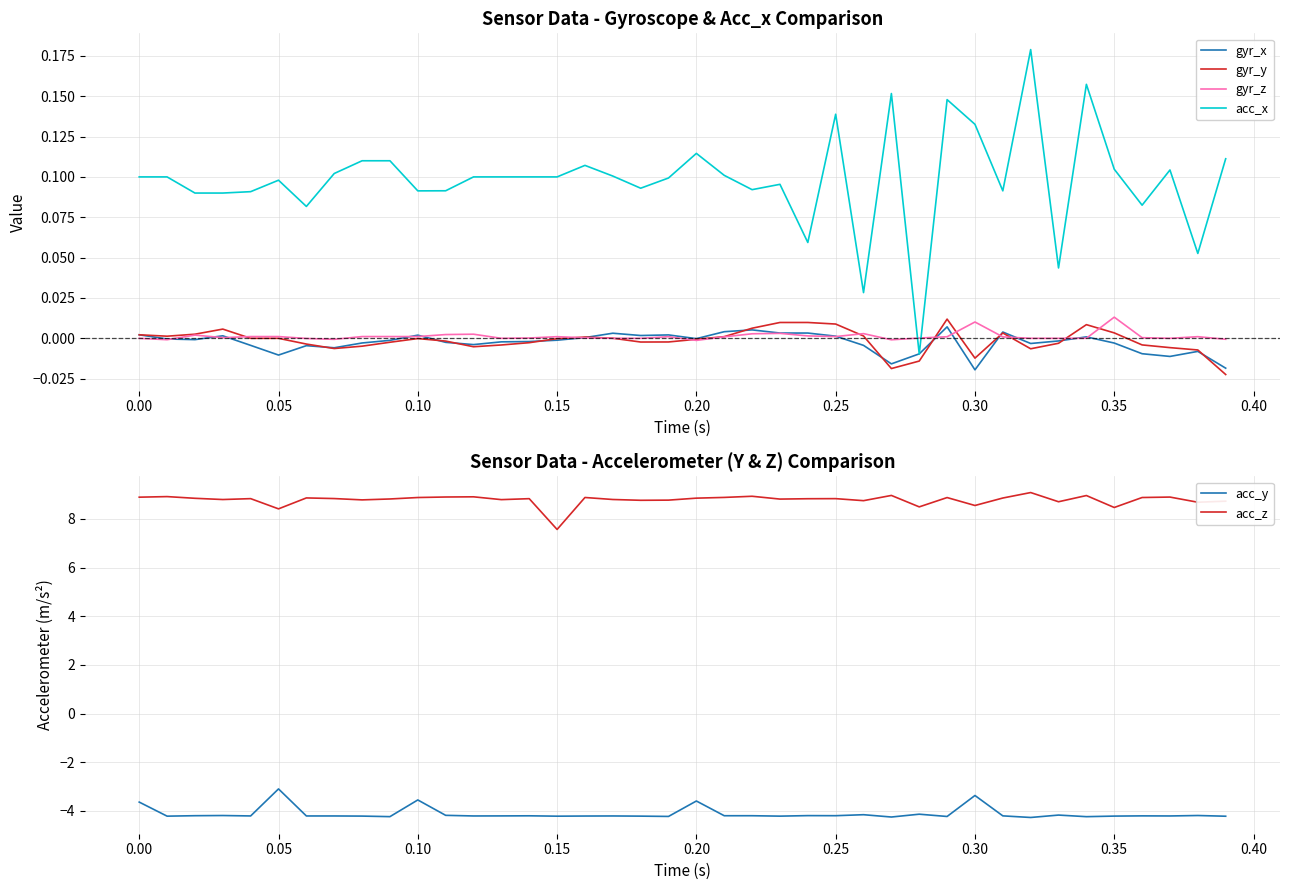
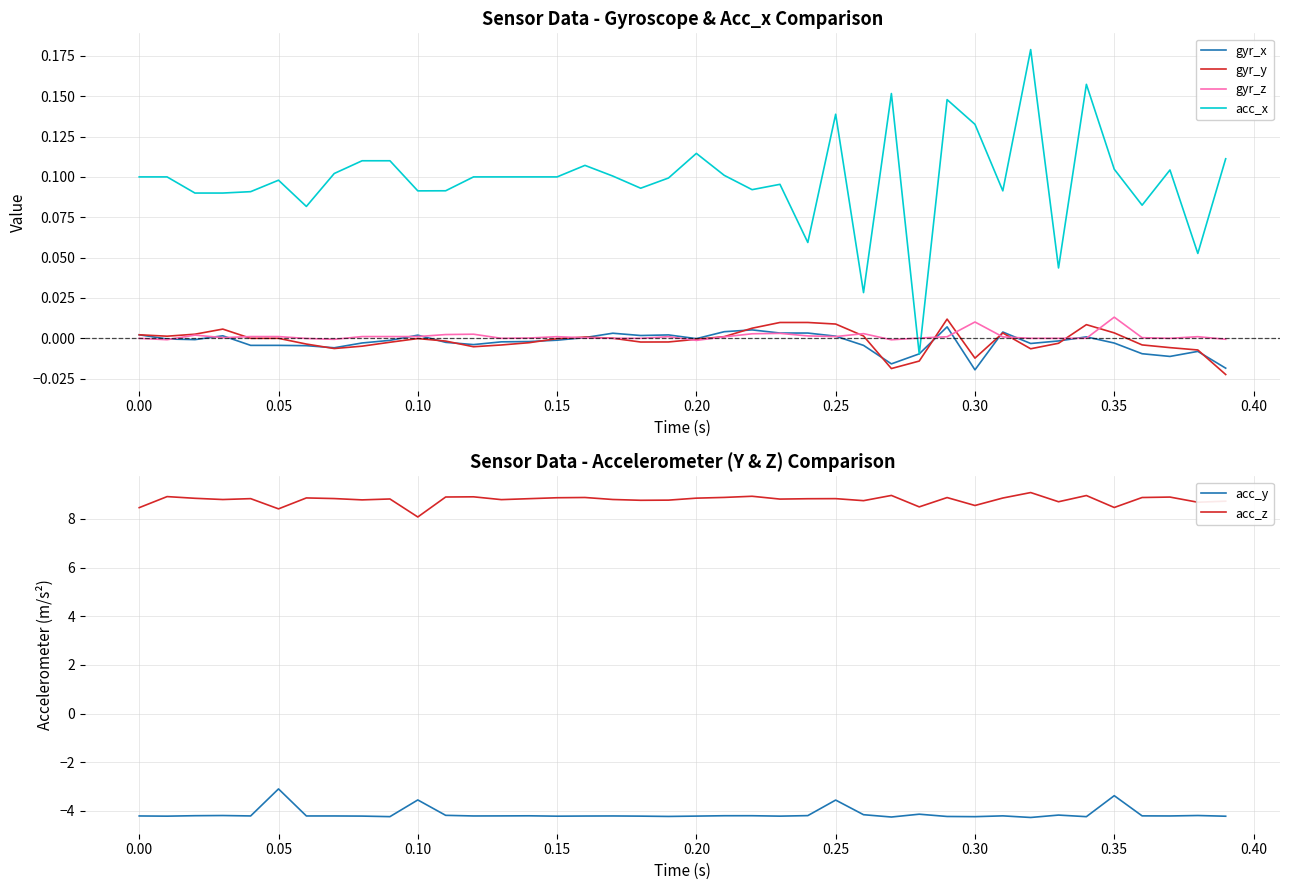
  {
    "Sensor Data - Gyroscope & Acc_x Comparison": {
      "gyr_x": {
-       "0.05": -0.010,
+       "0.05": -0.004,
        "0.30": -0.020,
        "0.35": -0.003
      },
      "gyr_y": {
        "0.25": 0.009,
        "0.30": -0.012,
        "0.35": 0.003
      },
      "gyr_z": {
        "0.00": 0.000,
        "0.30": 0.010,
        "0.35": 0.013
      },
      "acc_x": {
        "0.00": 0.100,
        "0.05": 0.098,
        "0.10": 0.091,
        "0.15": 0.100,
        "0.20": 0.115,
        "0.25": 0.139,
        "0.30": 0.133,
        "0.35": 0.105
      }
    },
    "Sensor Data - Accelerometer (Y & Z) Comparison": {
      "acc_y": {
-       "0.00": -3.6,
+       "0.00": -4.2,
        "0.05": -3.1,
        "0.10": -3.6,
        "0.15": -4.2,
-       "0.20": -3.6,
-       "0.25": -4.2,
-       "0.30": -3.4,
-       "0.35": -4.2
+       "0.20": -4.2,
+       "0.25": -3.6,
+       "0.30": -4.2,
+       "0.35": -3.4
      },
      "acc_z": {
-       "0.00": 8.9,
+       "0.00": 8.5,
        "0.05": 8.4,
-       "0.10": 8.9,
-       "0.15": 7.6,
+       "0.10": 8.1,
+       "0.15": 8.9,
        "0.20": 8.9,
        "0.25": 8.8,
        "0.30": 8.5,
        "0.35": 8.5
      }
    }
  }
